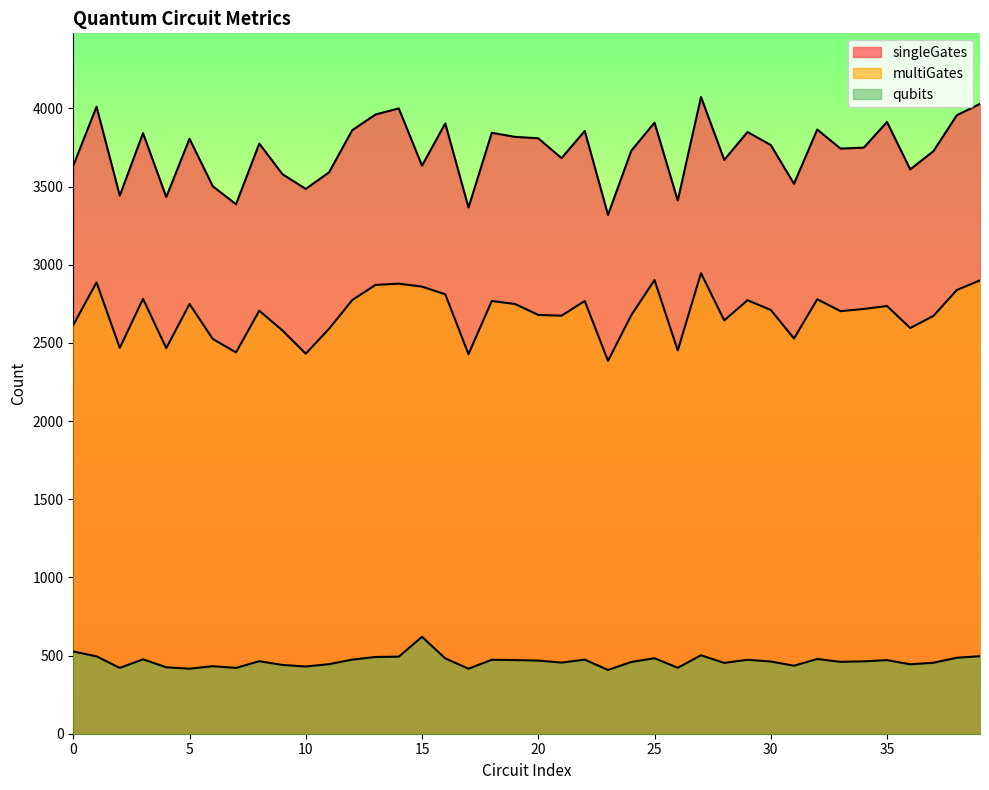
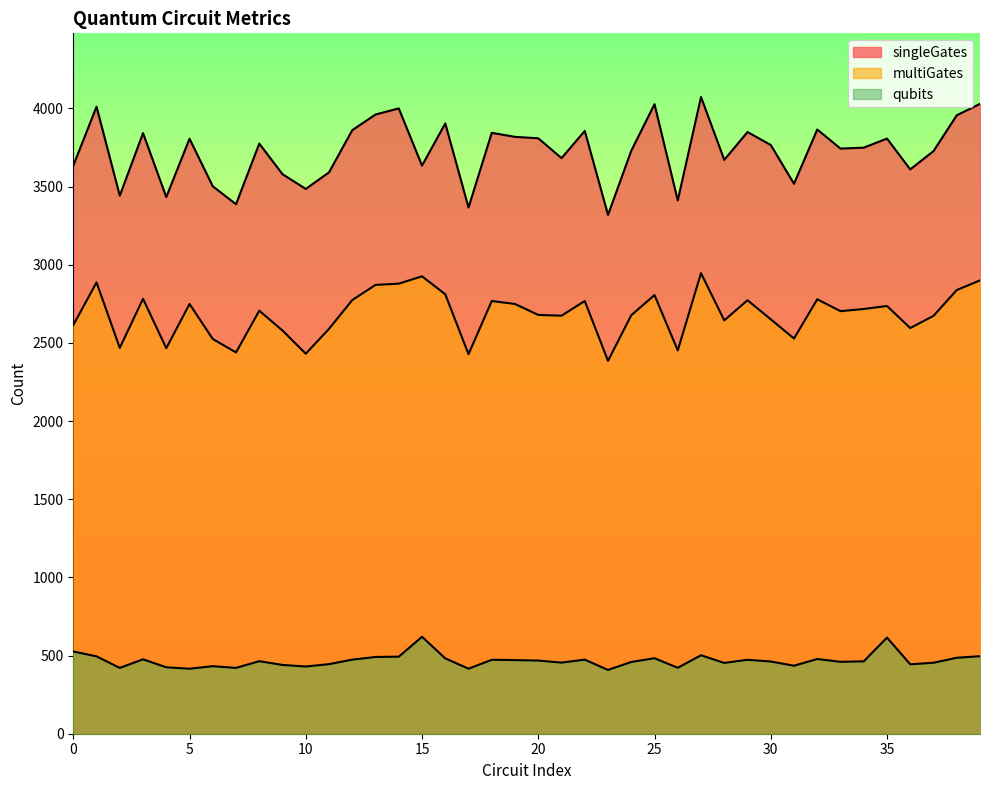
  {
    "singleGates": {
      "0": 3630,
      "5": 3810,
      "10": 3490,
      "15": 3630,
      "20": 3810,
-     "25": 3910,
+     "25": 4030,
      "30": 3770,
-     "35": 3910
+     "35": 3810
    },
    "multiGates": {
      "0": 2610,
      "5": 2750,
      "10": 2430,
-     "15": 2860,
+     "15": 2930,
      "20": 2680,
-     "25": 2900,
-     "30": 2710,
+     "25": 2810,
+     "30": 2650,
      "35": 2740
    },
    "qubits": {
      "0": 530,
      "5": 420,
      "10": 430,
      "15": 620,
      "20": 470,
      "25": 480,
      "30": 460,
-     "35": 470
+     "35": 620
    }
  }
